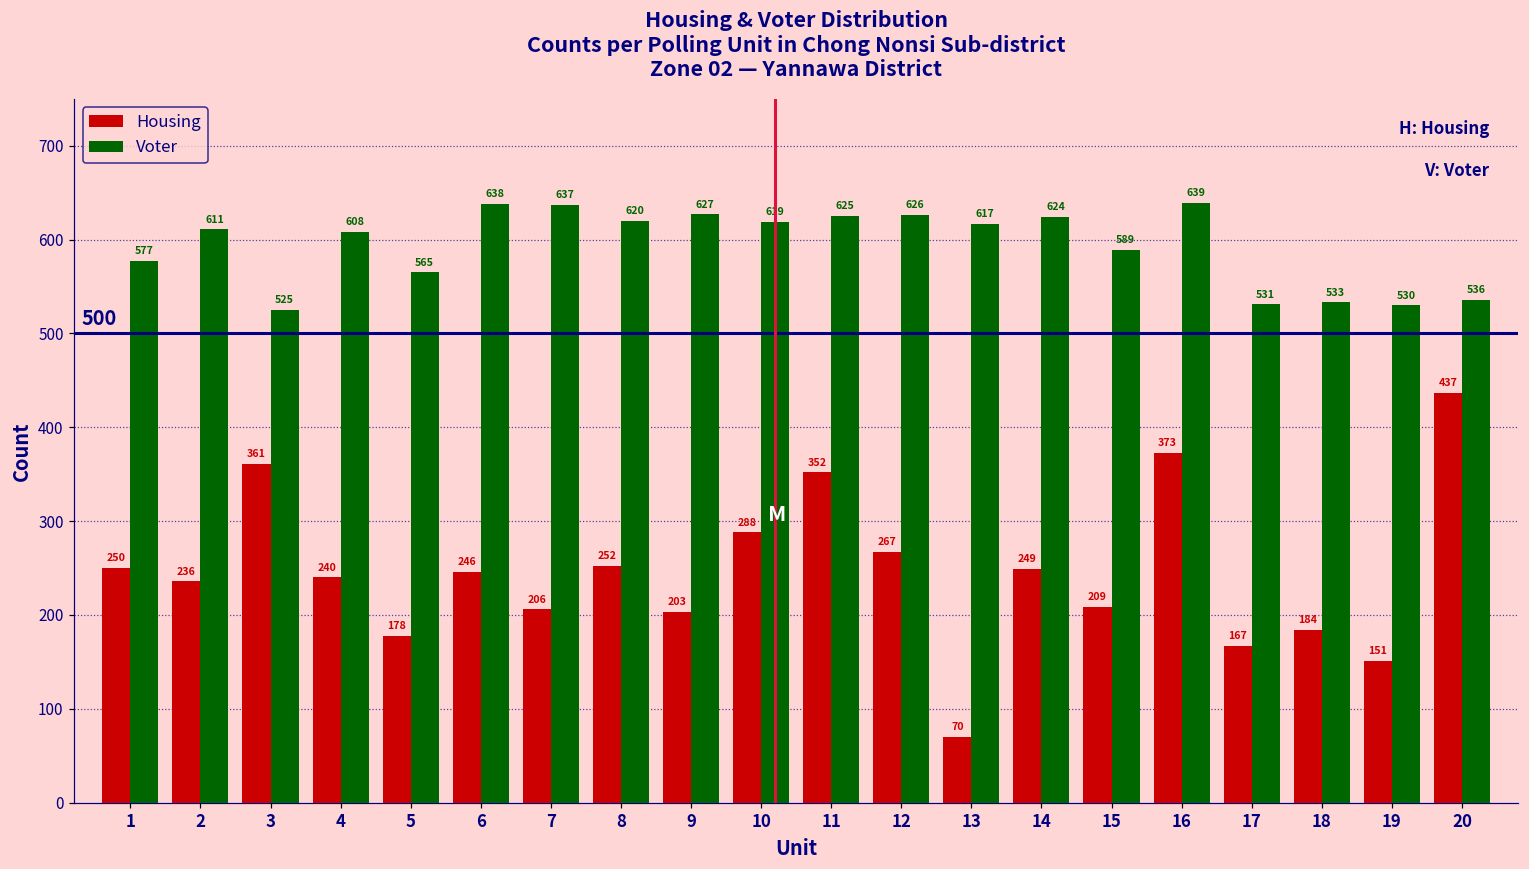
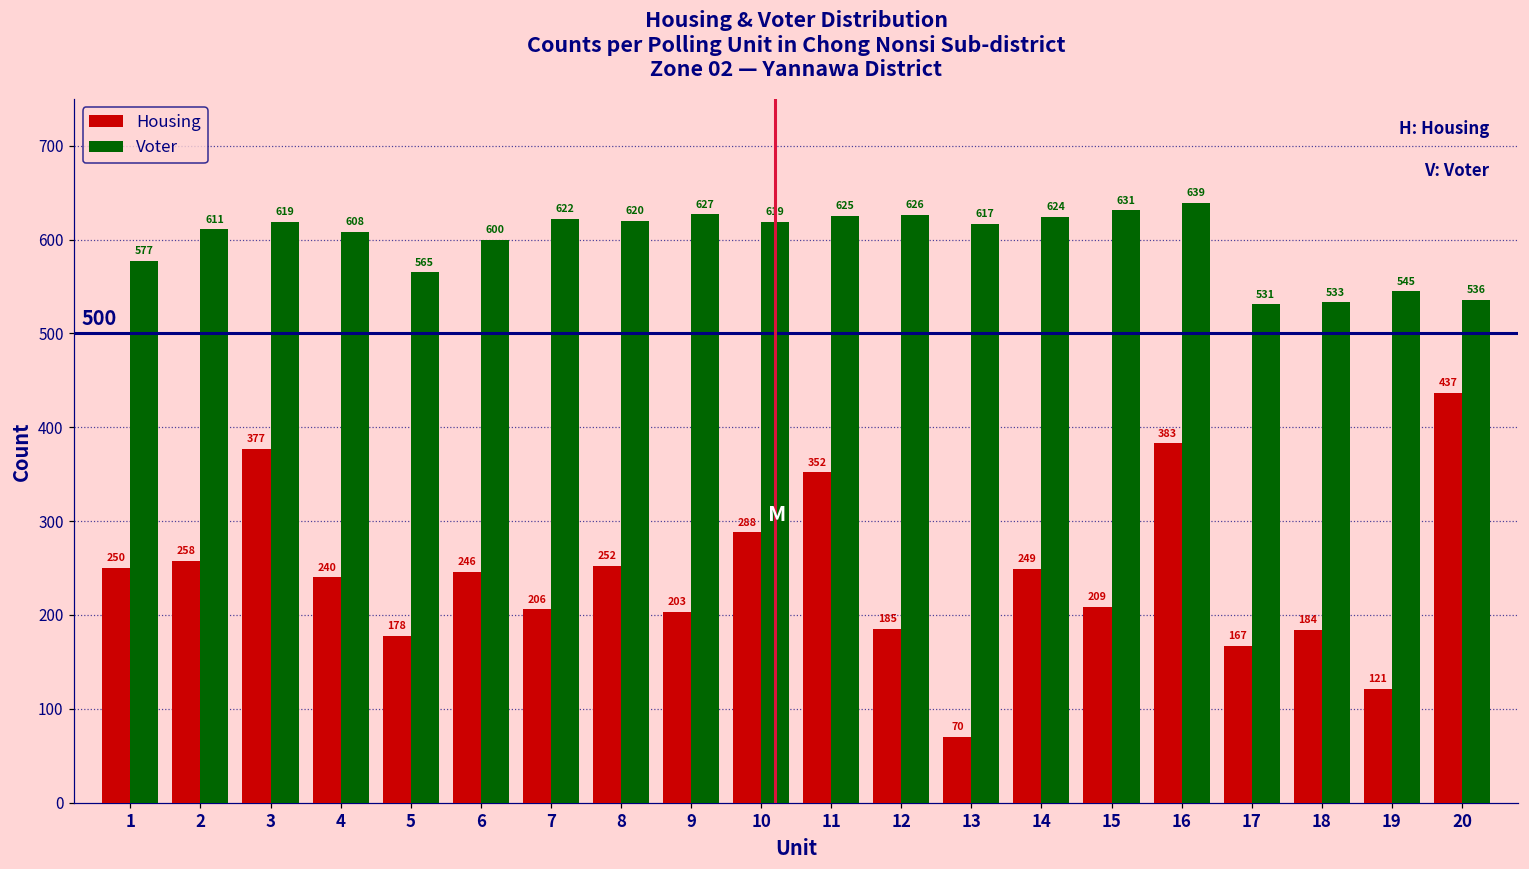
  {
    "Housing": {
      "1": 250,
-     "2": 236,
-     "3": 361,
+     "2": 258,
+     "3": 377,
      "4": 240,
      "5": 178,
      "6": 246,
      "7": 206,
      "8": 252,
      "9": 203,
      "10": 288,
      "11": 352,
-     "12": 267,
+     "12": 185,
      "13": 70,
      "14": 249,
      "15": 209,
-     "16": 373,
+     "16": 383,
      "17": 167,
      "18": 184,
-     "19": 151,
+     "19": 121,
      "20": 437
    },
    "Voter": {
      "1": 577,
      "2": 611,
-     "3": 525,
+     "3": 619,
      "4": 608,
      "5": 565,
-     "6": 638,
-     "7": 637,
+     "6": 600,
+     "7": 622,
      "8": 620,
      "9": 627,
      "10": 619,
      "11": 625,
      "12": 626,
      "13": 617,
      "14": 624,
-     "15": 589,
+     "15": 631,
      "16": 639,
      "17": 531,
      "18": 533,
-     "19": 530,
+     "19": 545,
      "20": 536
    }
  }
